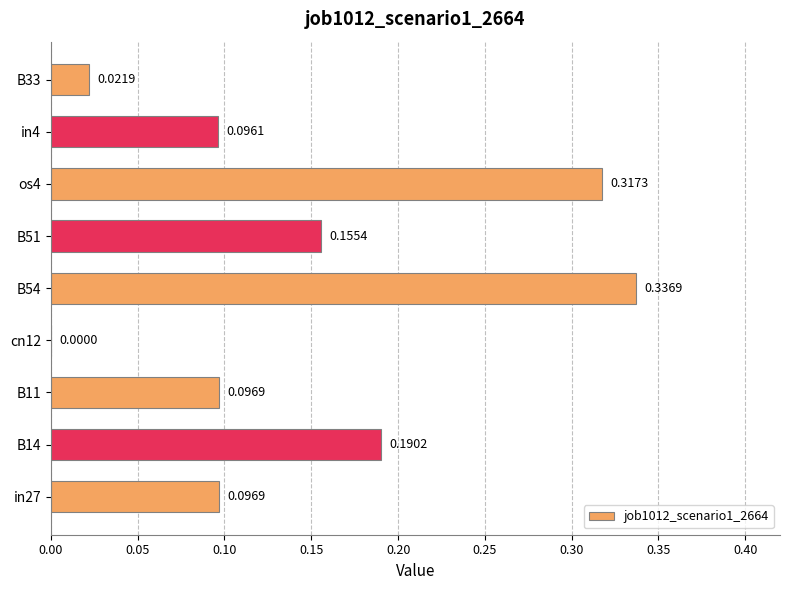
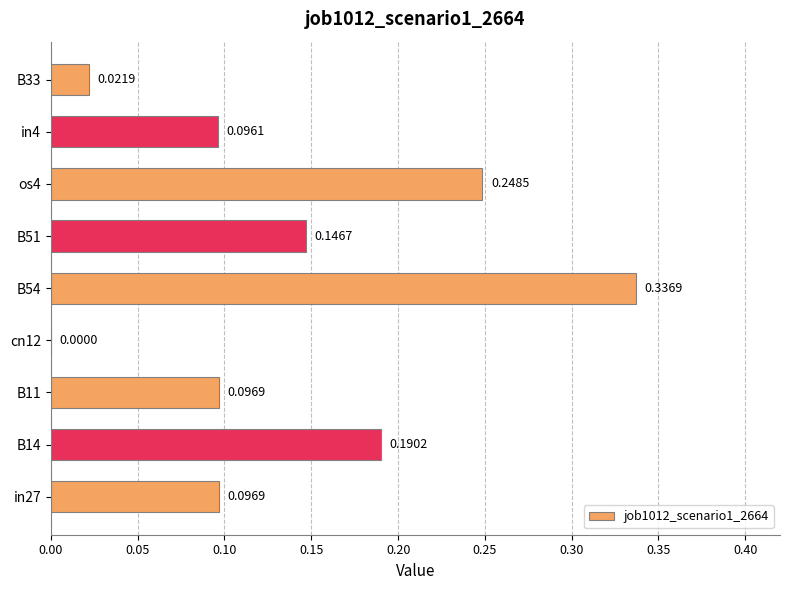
  {
    "B33": 0.0219,
    "in4": 0.0961,
-   "os4": 0.3173,
-   "B51": 0.1554,
+   "os4": 0.2485,
+   "B51": 0.1467,
    "B54": 0.3369,
    "cn12": 0.0000,
    "B11": 0.0969,
    "B14": 0.1902,
    "in27": 0.0969
  }
